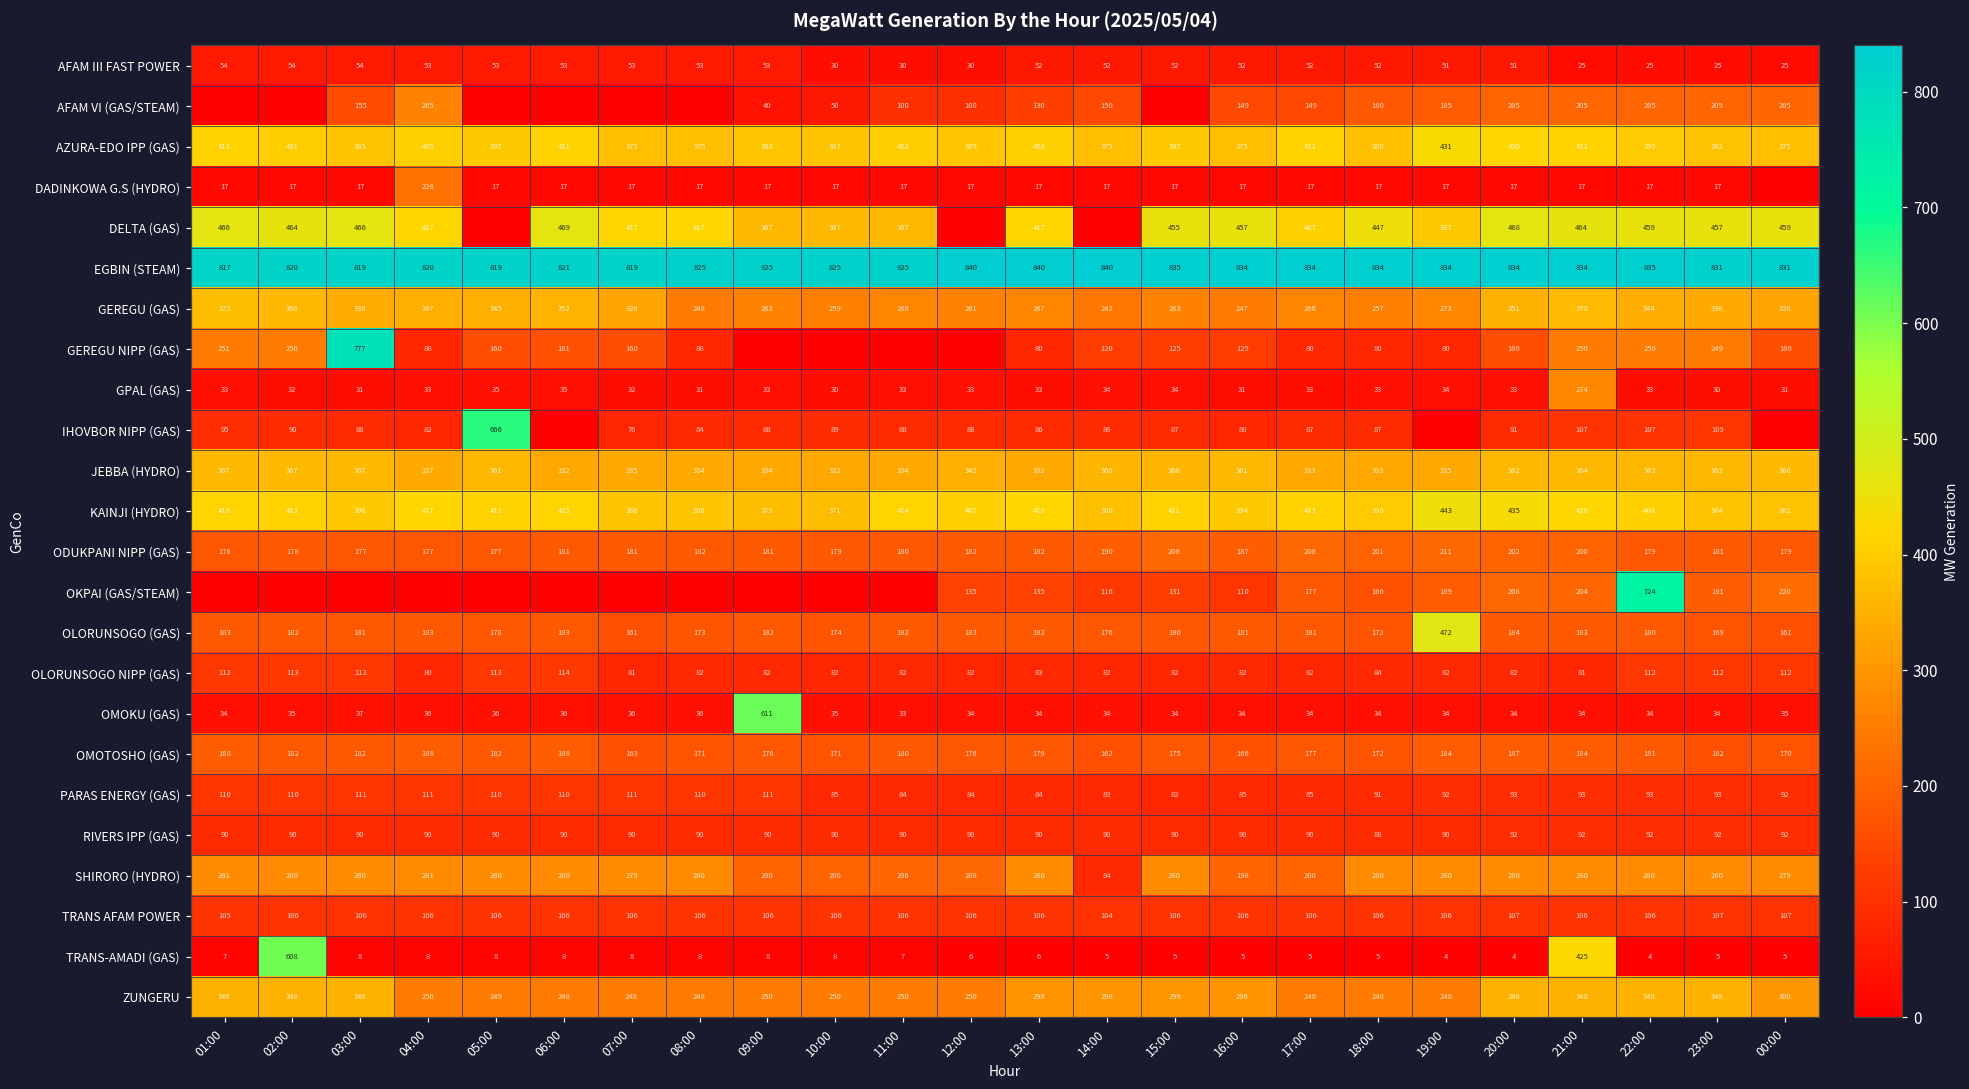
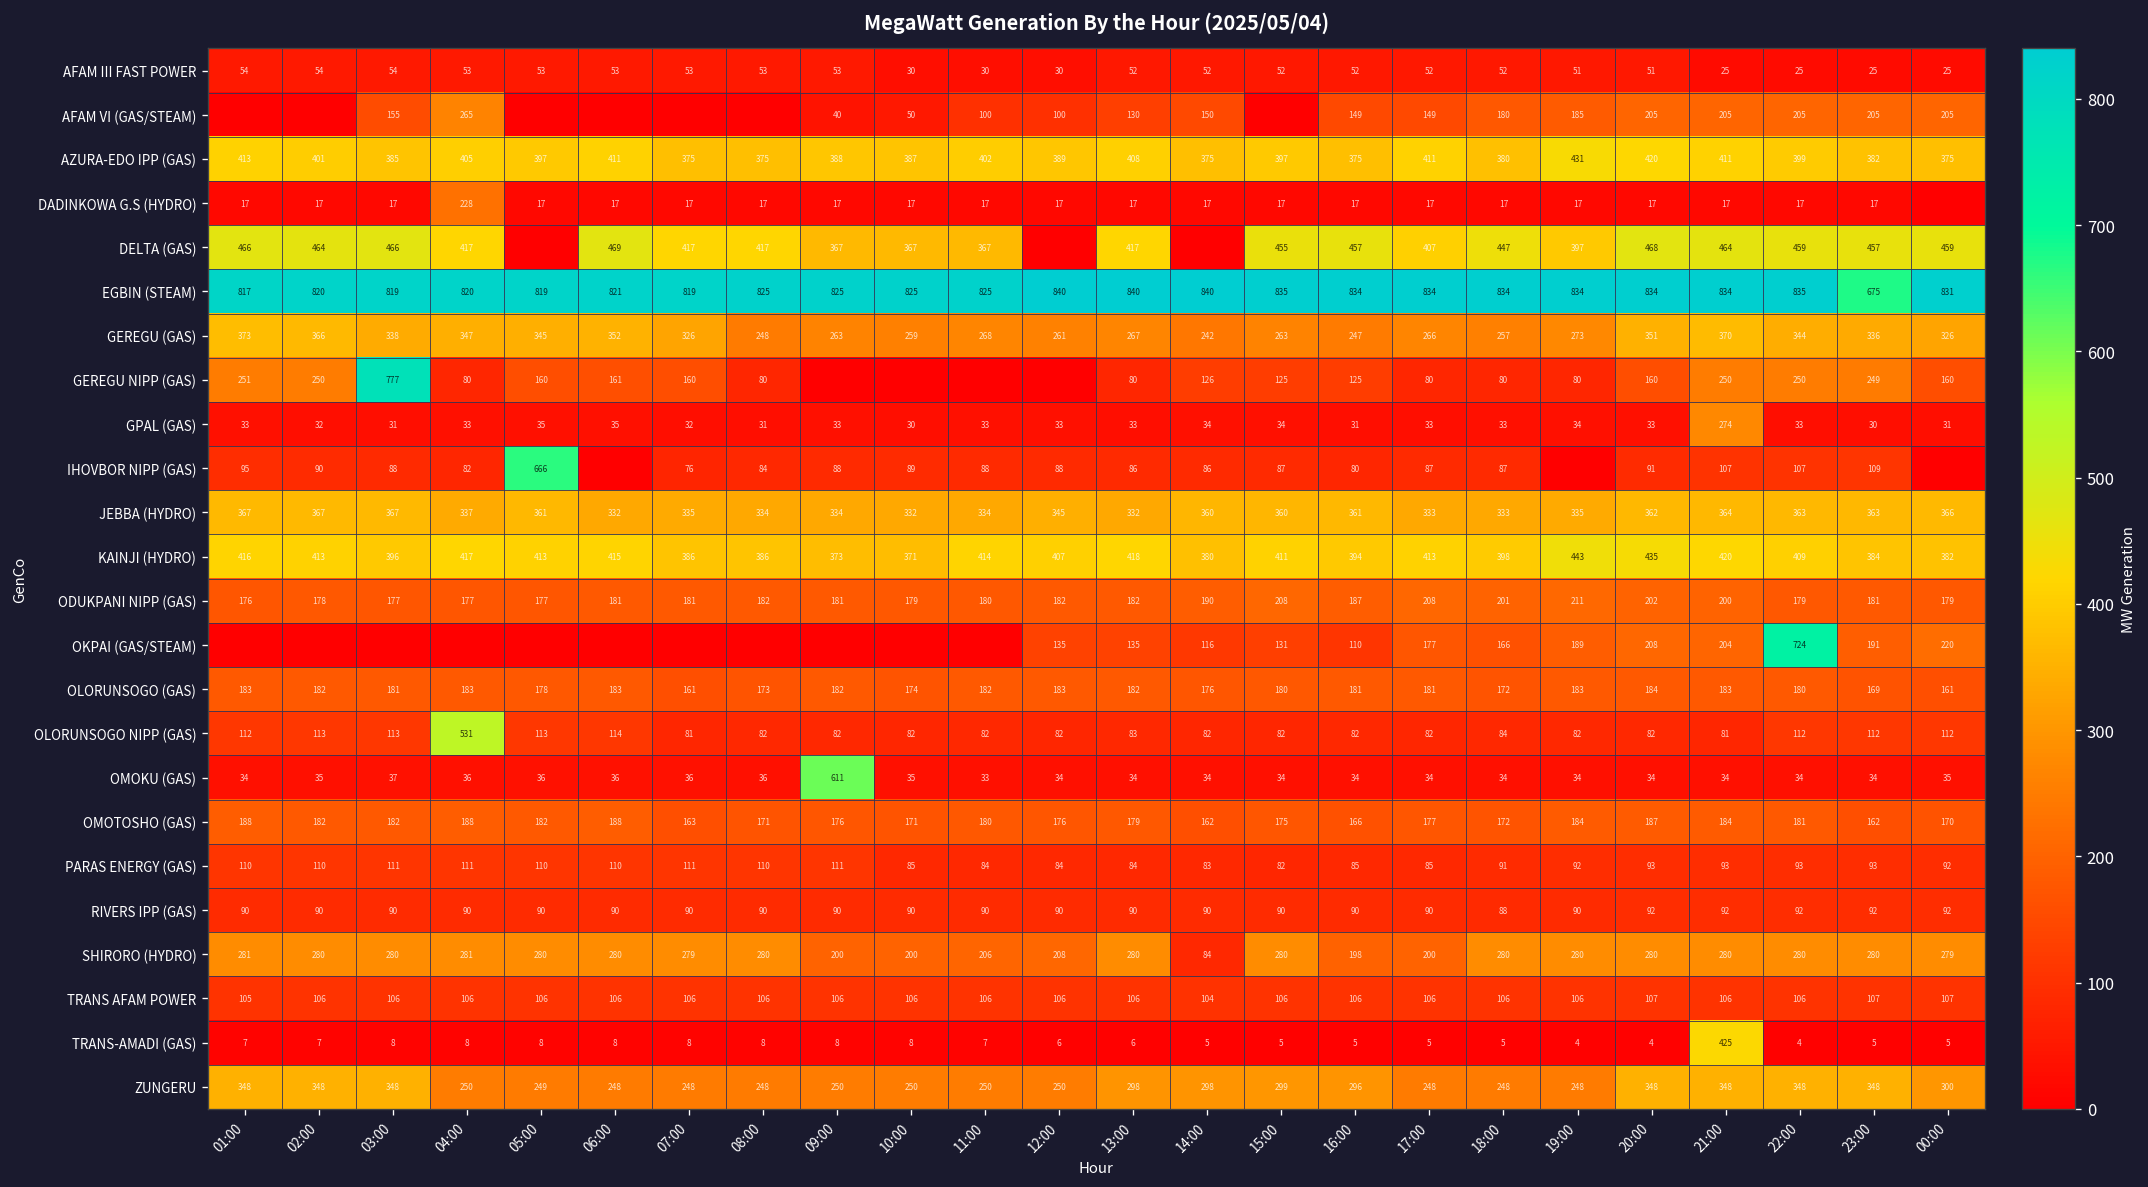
  {
    "EGBIN (STEAM)": {
      "01:00": 817,
      "02:00": 820,
      "03:00": 819,
      "04:00": 820,
      "05:00": 819,
      "06:00": 821,
      "07:00": 819,
      "08:00": 825,
      "09:00": 825,
      "10:00": 825,
      "11:00": 825,
      "12:00": 840,
      "13:00": 840,
      "14:00": 840,
      "15:00": 835,
      "16:00": 834,
      "17:00": 834,
      "18:00": 834,
      "19:00": 834,
      "20:00": 834,
      "21:00": 834,
      "22:00": 835,
-     "23:00": 831,
+     "23:00": 675,
      "00:00": 831
    },
    "OLORUNSOGO (GAS)": {
      "01:00": 183,
      "02:00": 182,
      "03:00": 181,
      "04:00": 183,
      "05:00": 178,
      "06:00": 183,
      "07:00": 161,
      "08:00": 173,
      "09:00": 182,
      "10:00": 174,
      "11:00": 182,
      "12:00": 183,
      "13:00": 182,
      "14:00": 176,
      "15:00": 180,
      "16:00": 181,
      "17:00": 181,
      "18:00": 172,
-     "19:00": 472,
+     "19:00": 183,
      "20:00": 184,
      "21:00": 183,
      "22:00": 180,
      "23:00": 169,
      "00:00": 161
    },
    "OLORUNSOGO NIPP (GAS)": {
      "01:00": 112,
      "02:00": 113,
      "03:00": 113,
-     "04:00": 80,
+     "04:00": 531,
      "05:00": 113,
      "06:00": 114,
      "07:00": 81,
      "08:00": 82,
      "09:00": 82,
      "10:00": 82,
      "11:00": 82,
      "12:00": 82,
      "13:00": 83,
      "14:00": 82,
      "15:00": 82,
      "16:00": 82,
      "17:00": 82,
      "18:00": 84,
      "19:00": 82,
      "20:00": 82,
      "21:00": 81,
      "22:00": 112,
      "23:00": 112,
      "00:00": 112
    },
    "TRANS-AMADI (GAS)": {
      "01:00": 7,
-     "02:00": 608,
+     "02:00": 7,
      "03:00": 8,
      "04:00": 8,
      "05:00": 8,
      "06:00": 8,
      "07:00": 8,
      "08:00": 8,
      "09:00": 8,
      "10:00": 8,
      "11:00": 7,
      "12:00": 6,
      "13:00": 6,
      "14:00": 5,
      "15:00": 5,
      "16:00": 5,
      "17:00": 5,
      "18:00": 5,
      "19:00": 4,
      "20:00": 4,
      "21:00": 425,
      "22:00": 4,
      "23:00": 5,
      "00:00": 5
    }
  }
